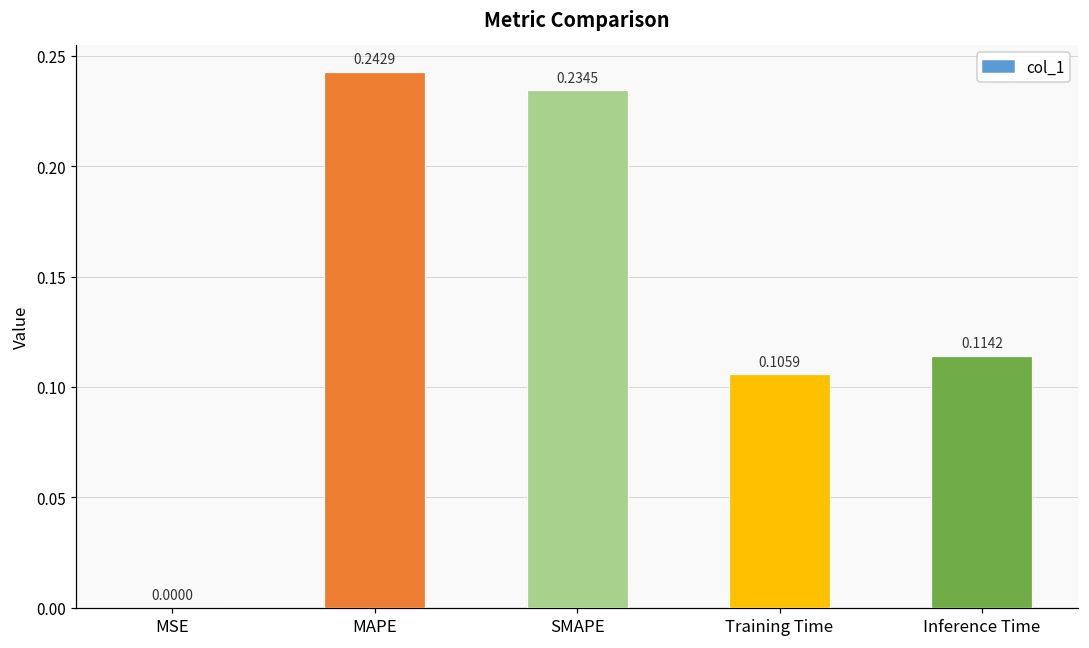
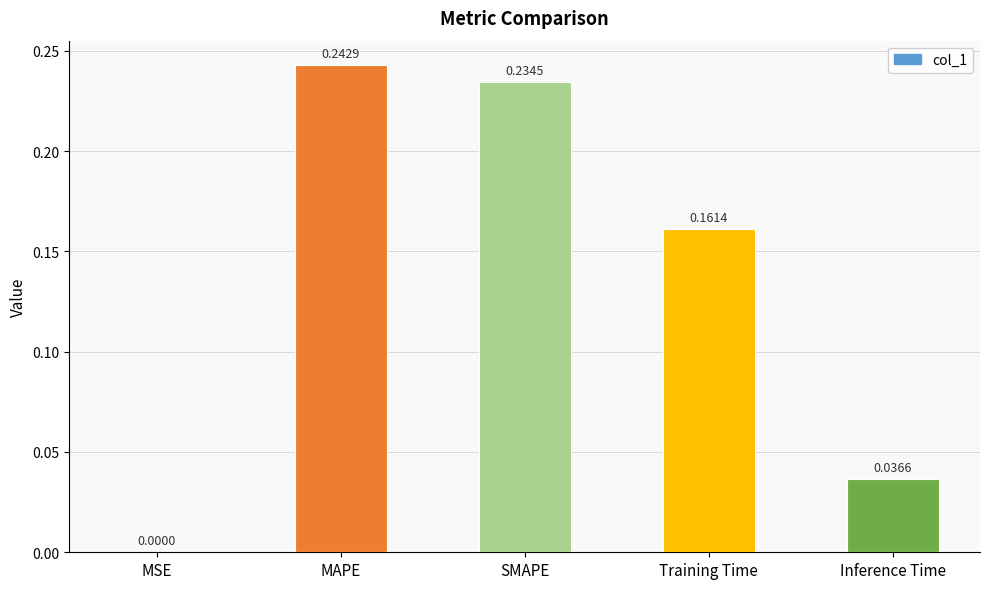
  {
    "MSE": 0.0000,
    "MAPE": 0.2429,
    "SMAPE": 0.2345,
-   "Training Time": 0.1059,
-   "Inference Time": 0.1142
+   "Training Time": 0.1614,
+   "Inference Time": 0.0366
  }
